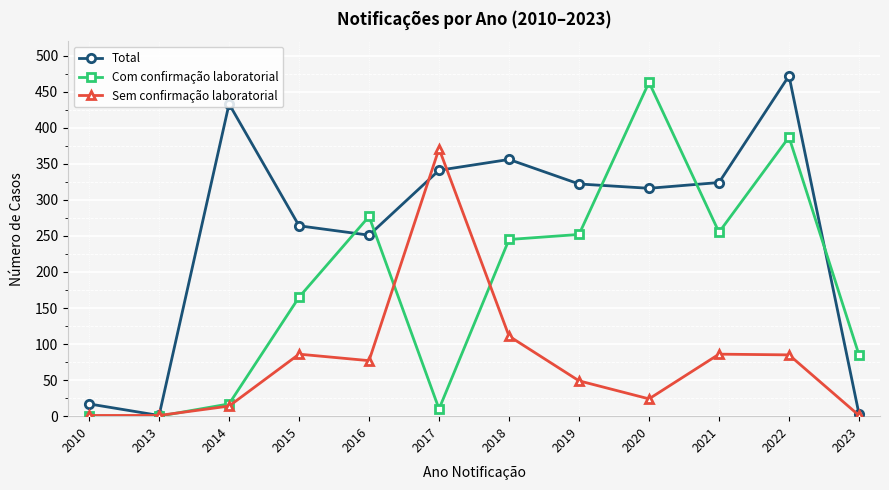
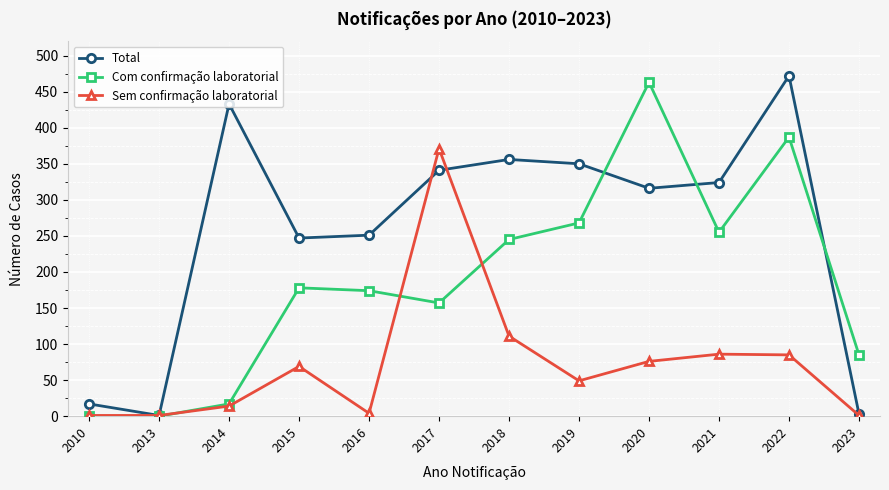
  {
    "Total": {
      "2010": 20,
-     "2015": 260,
+     "2015": 250,
      "2016": 250,
      "2017": 340,
      "2018": 360,
-     "2019": 320,
+     "2019": 350,
      "2020": 320,
      "2021": 320,
      "2022": 470
    },
    "Com confirmação laboratorial": {
-     "2015": 170,
-     "2016": 280,
-     "2017": 10,
+     "2015": 180,
+     "2016": 170,
+     "2017": 160,
      "2018": 250,
-     "2019": 250,
+     "2019": 270,
      "2020": 460,
      "2021": 260,
      "2022": 390,
      "2023": 90
    },
    "Sem confirmação laboratorial": {
-     "2015": 90,
-     "2016": 80,
+     "2015": 70,
+     "2016": 0,
      "2017": 370,
      "2018": 110,
      "2019": 50,
-     "2020": 20,
+     "2020": 80,
      "2021": 90,
      "2022": 90
    }
  }
